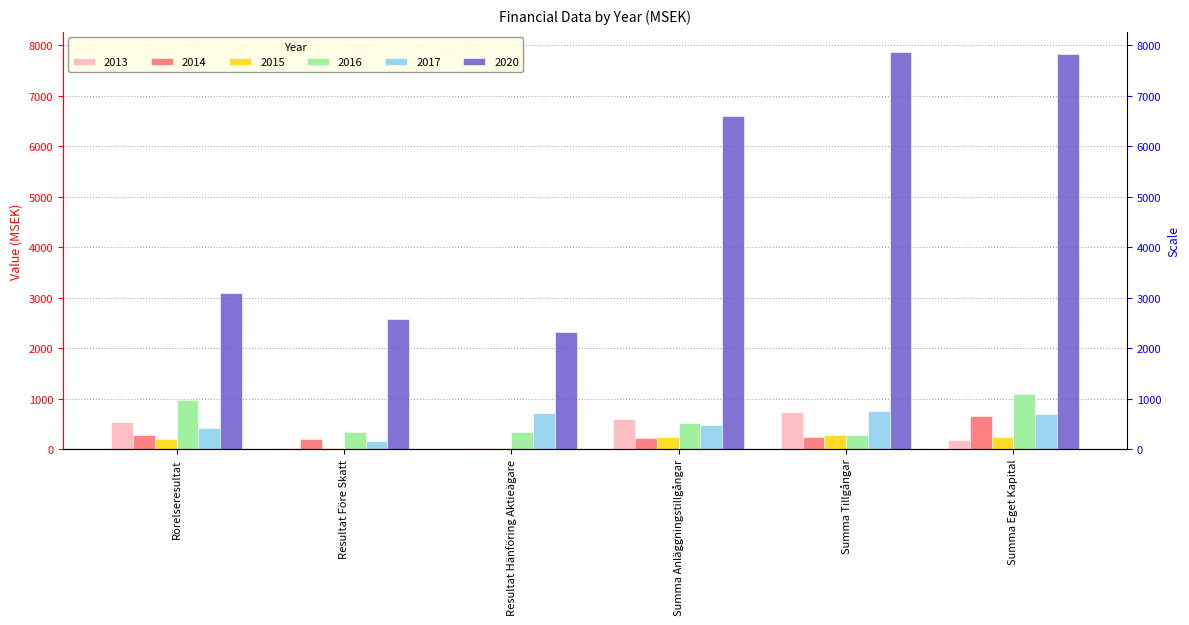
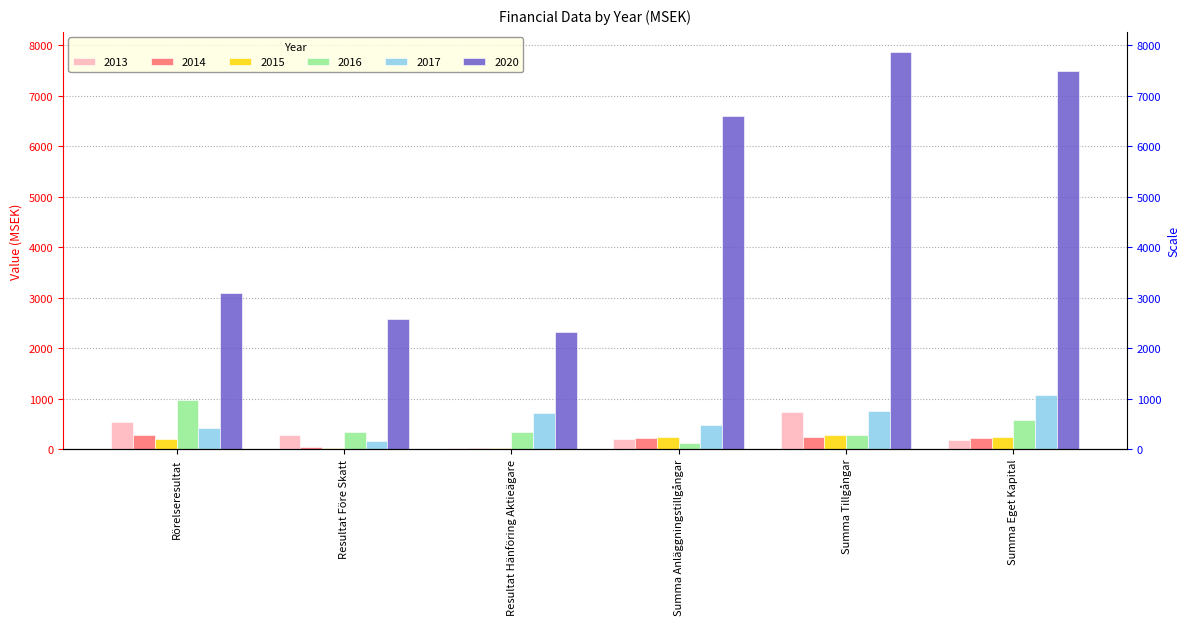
  {
    "2013": {
      "Rörelseresultat": 500,
-     "Resultat Före Skatt": 0,
-     "Summa Anläggningstillgångar": 600,
+     "Resultat Före Skatt": 300,
+     "Summa Anläggningstillgångar": 200,
      "Summa Tillgångar": 700,
      "Summa Eget Kapital": 200
    },
    "2014": {
      "Rörelseresultat": 300,
-     "Resultat Före Skatt": 200,
+     "Resultat Före Skatt": 0,
      "Summa Anläggningstillgångar": 200,
      "Summa Tillgångar": 200,
-     "Summa Eget Kapital": 600
+     "Summa Eget Kapital": 200
    },
    "2015": {
      "Rörelseresultat": 200,
      "Summa Anläggningstillgångar": 200,
      "Summa Tillgångar": 300,
      "Summa Eget Kapital": 200
    },
    "2016": {
      "Rörelseresultat": 1000,
      "Resultat Före Skatt": 300,
      "Resultat Hänföring Aktieägare": 300,
-     "Summa Anläggningstillgångar": 500,
+     "Summa Anläggningstillgångar": 100,
      "Summa Tillgångar": 300,
-     "Summa Eget Kapital": 1100
+     "Summa Eget Kapital": 600
    },
    "2017": {
      "Rörelseresultat": 400,
      "Resultat Före Skatt": 200,
      "Resultat Hänföring Aktieägare": 700,
      "Summa Anläggningstillgångar": 500,
      "Summa Tillgångar": 800,
-     "Summa Eget Kapital": 700
+     "Summa Eget Kapital": 1100
    },
    "2020": {
      "Rörelseresultat": 3100,
      "Resultat Före Skatt": 2600,
      "Resultat Hänföring Aktieägare": 2300,
      "Summa Anläggningstillgångar": 6600,
      "Summa Tillgångar": 7900,
-     "Summa Eget Kapital": 7800
+     "Summa Eget Kapital": 7500
    }
  }
